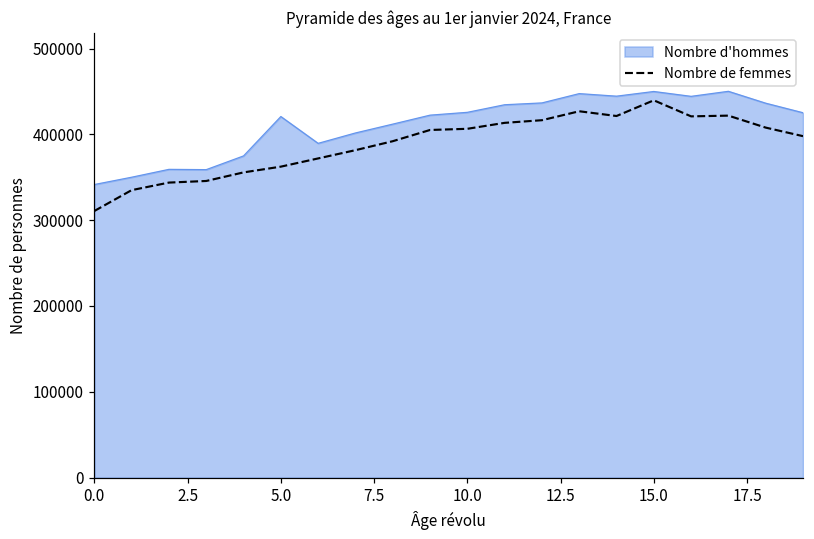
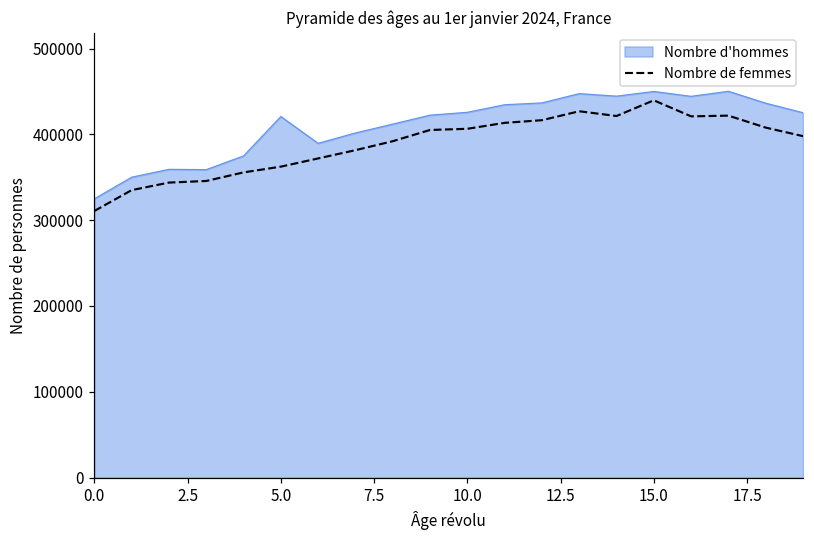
  {
    "Nombre d'hommes": {
-     "0.0": 340000,
+     "0.0": 320000,
      "5.0": 420000,
      "10.0": 430000,
      "15.0": 450000
    },
    "Nombre de femmes": {
      "0.0": 310000,
      "5.0": 360000,
      "10.0": 410000,
      "15.0": 440000
    }
  }
